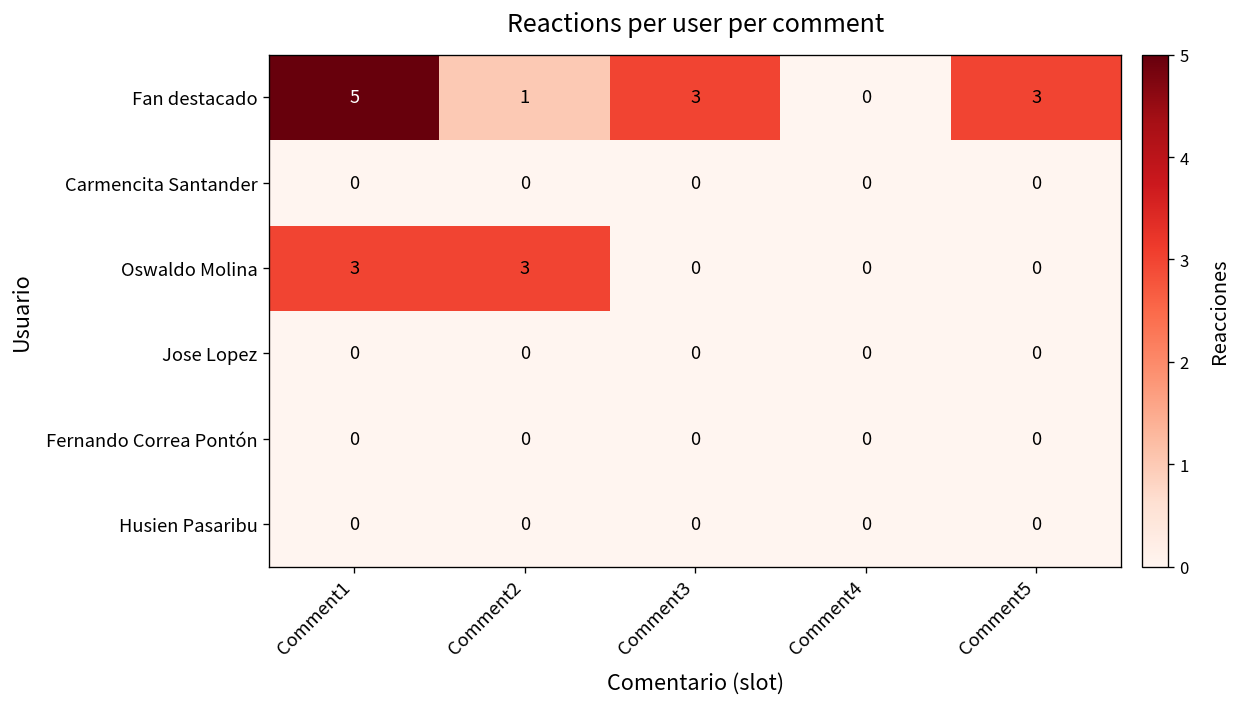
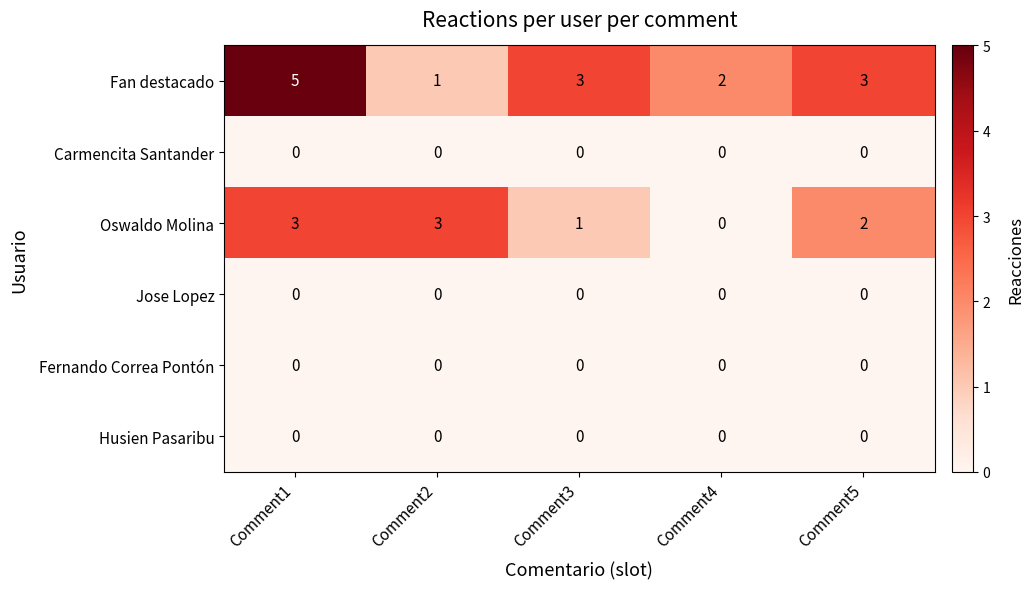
  {
    "Fan destacado": {
      "Comment1": 5,
      "Comment2": 1,
      "Comment3": 3,
-     "Comment4": 0,
+     "Comment4": 2,
      "Comment5": 3
    },
    "Carmencita Santander": {
      "Comment1": 0,
      "Comment2": 0,
      "Comment3": 0,
      "Comment4": 0,
      "Comment5": 0
    },
    "Oswaldo Molina": {
      "Comment1": 3,
      "Comment2": 3,
-     "Comment3": 0,
+     "Comment3": 1,
      "Comment4": 0,
-     "Comment5": 0
+     "Comment5": 2
    },
    "Jose Lopez": {
      "Comment1": 0,
      "Comment2": 0,
      "Comment3": 0,
      "Comment4": 0,
      "Comment5": 0
    },
    "Fernando Correa Pontón": {
      "Comment1": 0,
      "Comment2": 0,
      "Comment3": 0,
      "Comment4": 0,
      "Comment5": 0
    },
    "Husien Pasaribu": {
      "Comment1": 0,
      "Comment2": 0,
      "Comment3": 0,
      "Comment4": 0,
      "Comment5": 0
    }
  }
